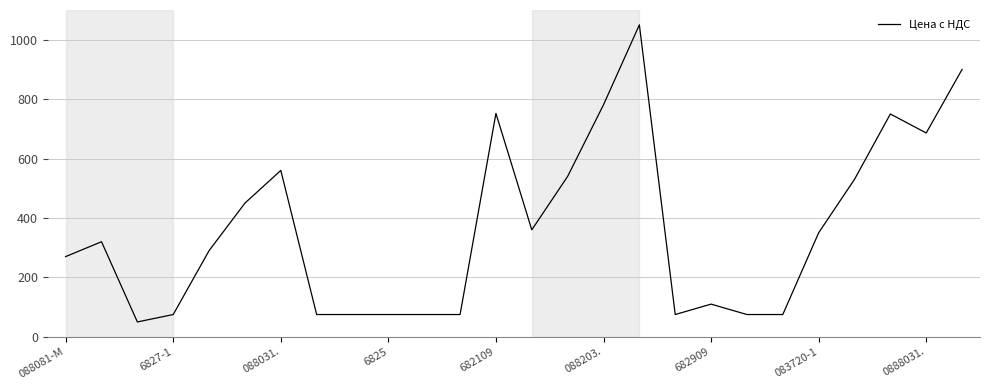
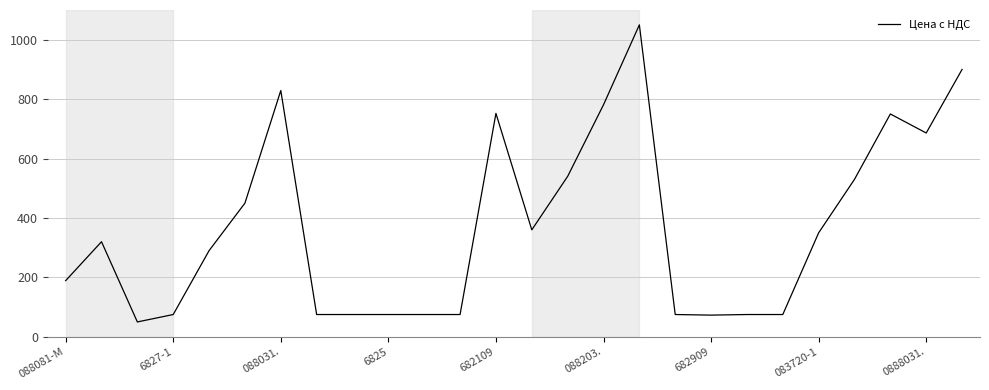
  {
-   "088081-М": 270,
+   "088081-М": 190,
    "6827-1": 80,
-   "088031.": 560,
+   "088031.": 830,
    "6825": 80,
    "682109": 750,
    "088203.": 780,
-   "682909": 110,
+   "682909": 70,
    "083720-1": 350,
    "0888031.": 690
  }
